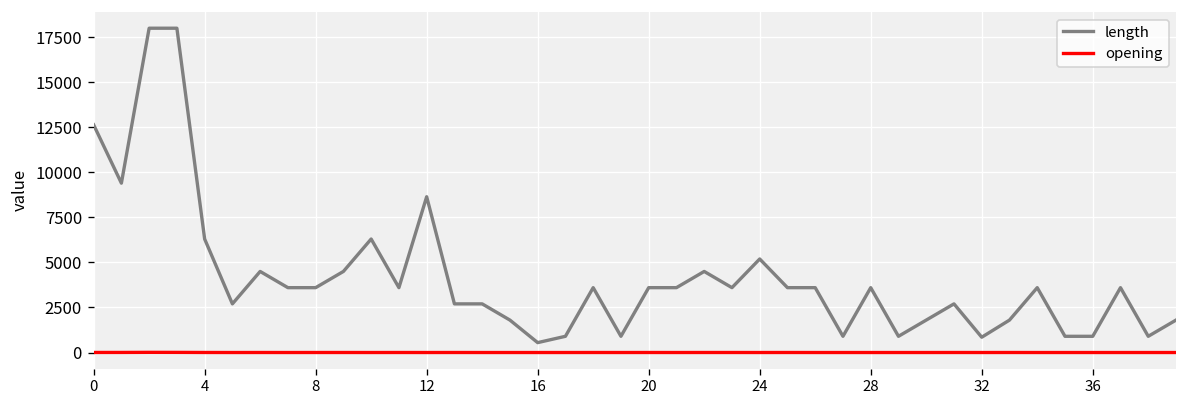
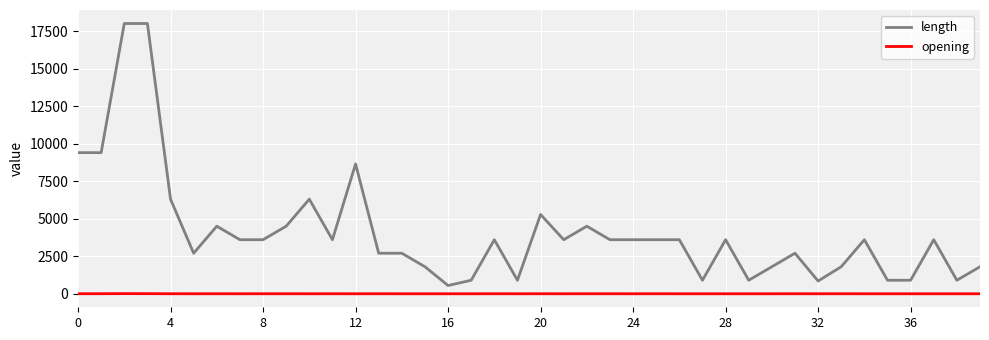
  {
    "length": {
-     "0": 12600,
+     "0": 9400,
      "4": 6300,
      "8": 3600,
      "12": 8600,
      "16": 500,
-     "20": 3600,
-     "24": 5200,
+     "20": 5300,
+     "24": 3600,
      "28": 3600,
      "32": 800,
      "36": 900
    },
    "opening": {
      "0": 0,
      "4": 0,
      "8": 0,
      "12": 0,
      "16": 0,
      "20": 0,
      "24": 0,
      "28": 0,
      "32": 0,
      "36": 0
    }
  }
